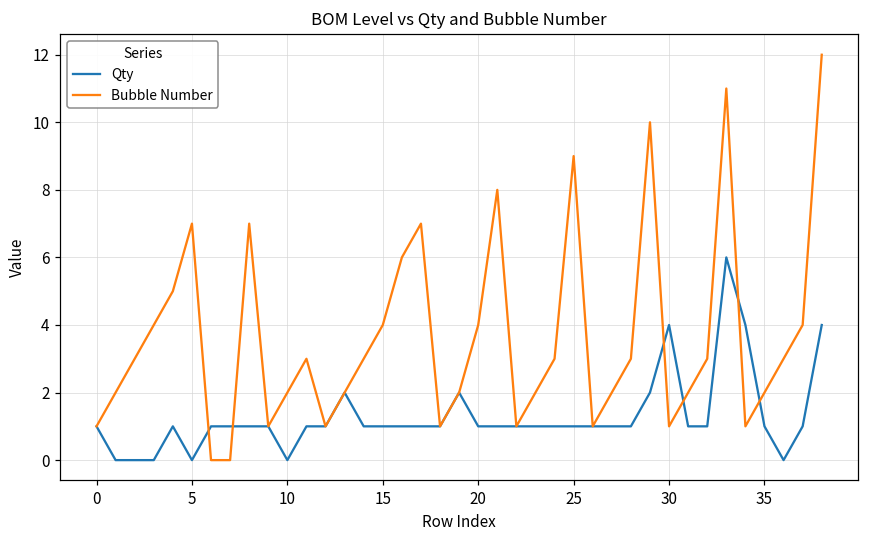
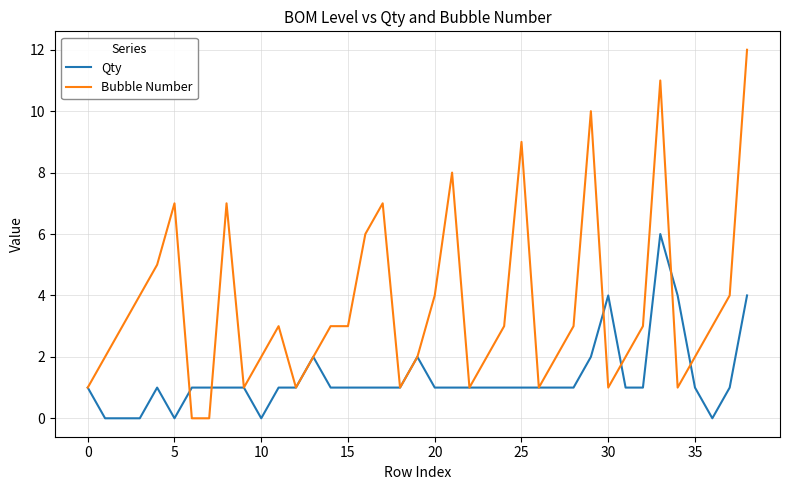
  {
    "Qty": {
      "5": 0,
      "10": 0,
      "15": 1,
      "20": 1,
      "25": 1,
      "30": 4,
      "35": 1
    },
    "Bubble Number": {
      "5": 7,
      "10": 2,
-     "15": 4,
+     "15": 3,
      "20": 4,
      "25": 9,
      "30": 1,
      "35": 2
    }
  }
